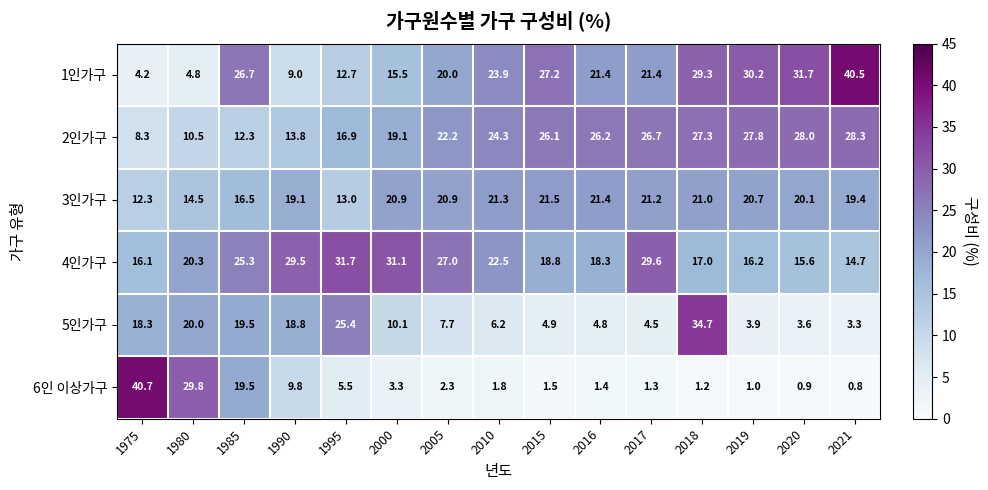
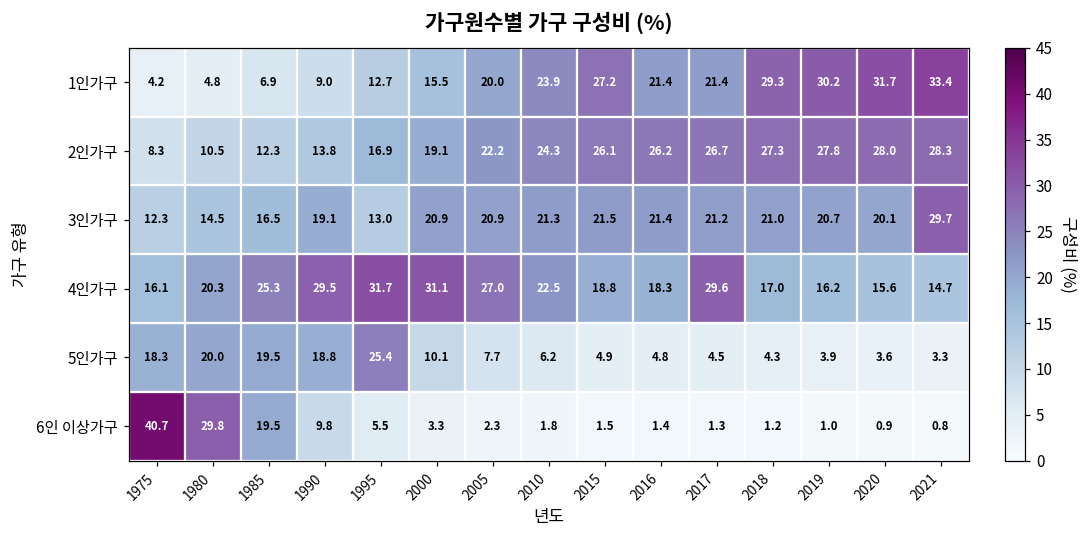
  {
    "1인가구": {
      "1975": 4.2,
      "1980": 4.8,
-     "1985": 26.7,
+     "1985": 6.9,
      "1990": 9.0,
      "1995": 12.7,
      "2000": 15.5,
      "2005": 20.0,
      "2010": 23.9,
      "2015": 27.2,
      "2016": 21.4,
      "2017": 21.4,
      "2018": 29.3,
      "2019": 30.2,
      "2020": 31.7,
-     "2021": 40.5
+     "2021": 33.4
    },
    "2인가구": {
      "1975": 8.3,
      "1980": 10.5,
      "1985": 12.3,
      "1990": 13.8,
      "1995": 16.9,
      "2000": 19.1,
      "2005": 22.2,
      "2010": 24.3,
      "2015": 26.1,
      "2016": 26.2,
      "2017": 26.7,
      "2018": 27.3,
      "2019": 27.8,
      "2020": 28.0,
      "2021": 28.3
    },
    "3인가구": {
      "1975": 12.3,
      "1980": 14.5,
      "1985": 16.5,
      "1990": 19.1,
      "1995": 13.0,
      "2000": 20.9,
      "2005": 20.9,
      "2010": 21.3,
      "2015": 21.5,
      "2016": 21.4,
      "2017": 21.2,
      "2018": 21.0,
      "2019": 20.7,
      "2020": 20.1,
-     "2021": 19.4
+     "2021": 29.7
    },
    "4인가구": {
      "1975": 16.1,
      "1980": 20.3,
      "1985": 25.3,
      "1990": 29.5,
      "1995": 31.7,
      "2000": 31.1,
      "2005": 27.0,
      "2010": 22.5,
      "2015": 18.8,
      "2016": 18.3,
      "2017": 29.6,
      "2018": 17.0,
      "2019": 16.2,
      "2020": 15.6,
      "2021": 14.7
    },
    "5인가구": {
      "1975": 18.3,
      "1980": 20.0,
      "1985": 19.5,
      "1990": 18.8,
      "1995": 25.4,
      "2000": 10.1,
      "2005": 7.7,
      "2010": 6.2,
      "2015": 4.9,
      "2016": 4.8,
      "2017": 4.5,
-     "2018": 34.7,
+     "2018": 4.3,
      "2019": 3.9,
      "2020": 3.6,
      "2021": 3.3
    },
    "6인 이상가구": {
      "1975": 40.7,
      "1980": 29.8,
      "1985": 19.5,
      "1990": 9.8,
      "1995": 5.5,
      "2000": 3.3,
      "2005": 2.3,
      "2010": 1.8,
      "2015": 1.5,
      "2016": 1.4,
      "2017": 1.3,
      "2018": 1.2,
      "2019": 1.0,
      "2020": 0.9,
      "2021": 0.8
    }
  }
